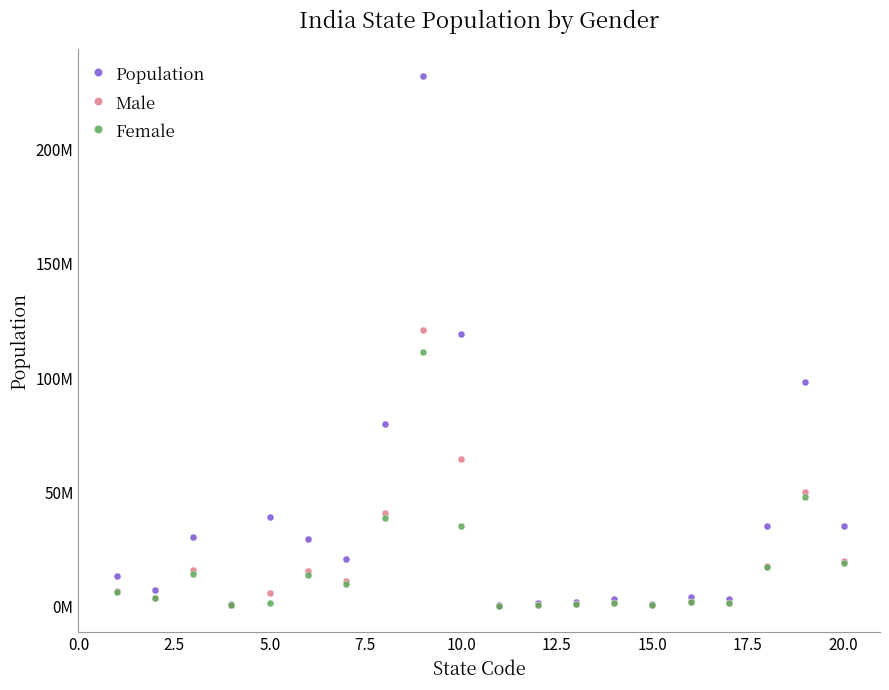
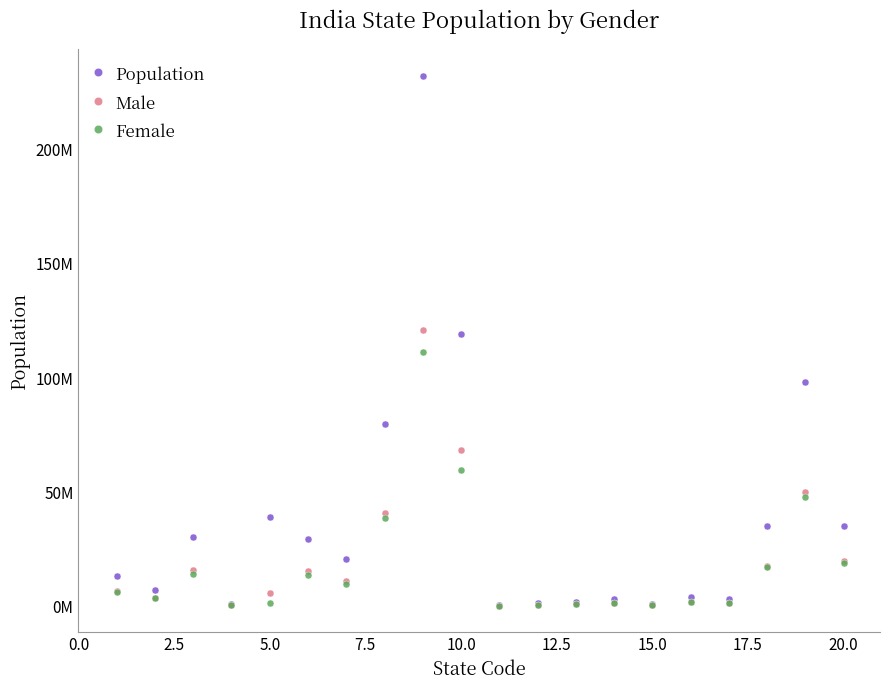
  {
    "Population": {
      "5.0": 39000000,
      "10.0": 120000000,
      "20.0": 35000000
    },
    "Male": {
      "5.0": 6000000,
-     "10.0": 65000000
+     "10.0": 69000000
    },
    "Female": {
      "5.0": 2000000,
-     "10.0": 35000000
+     "10.0": 60000000
    }
  }
